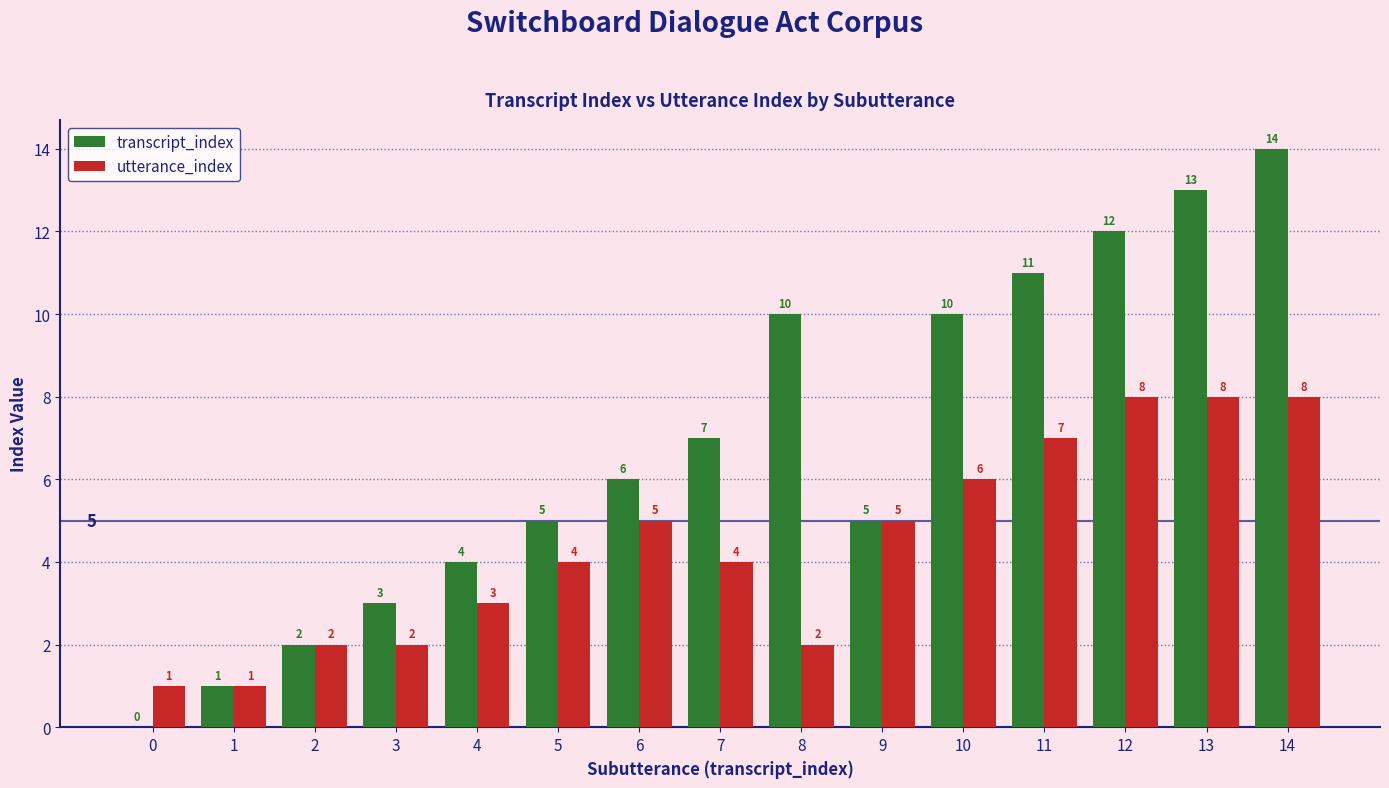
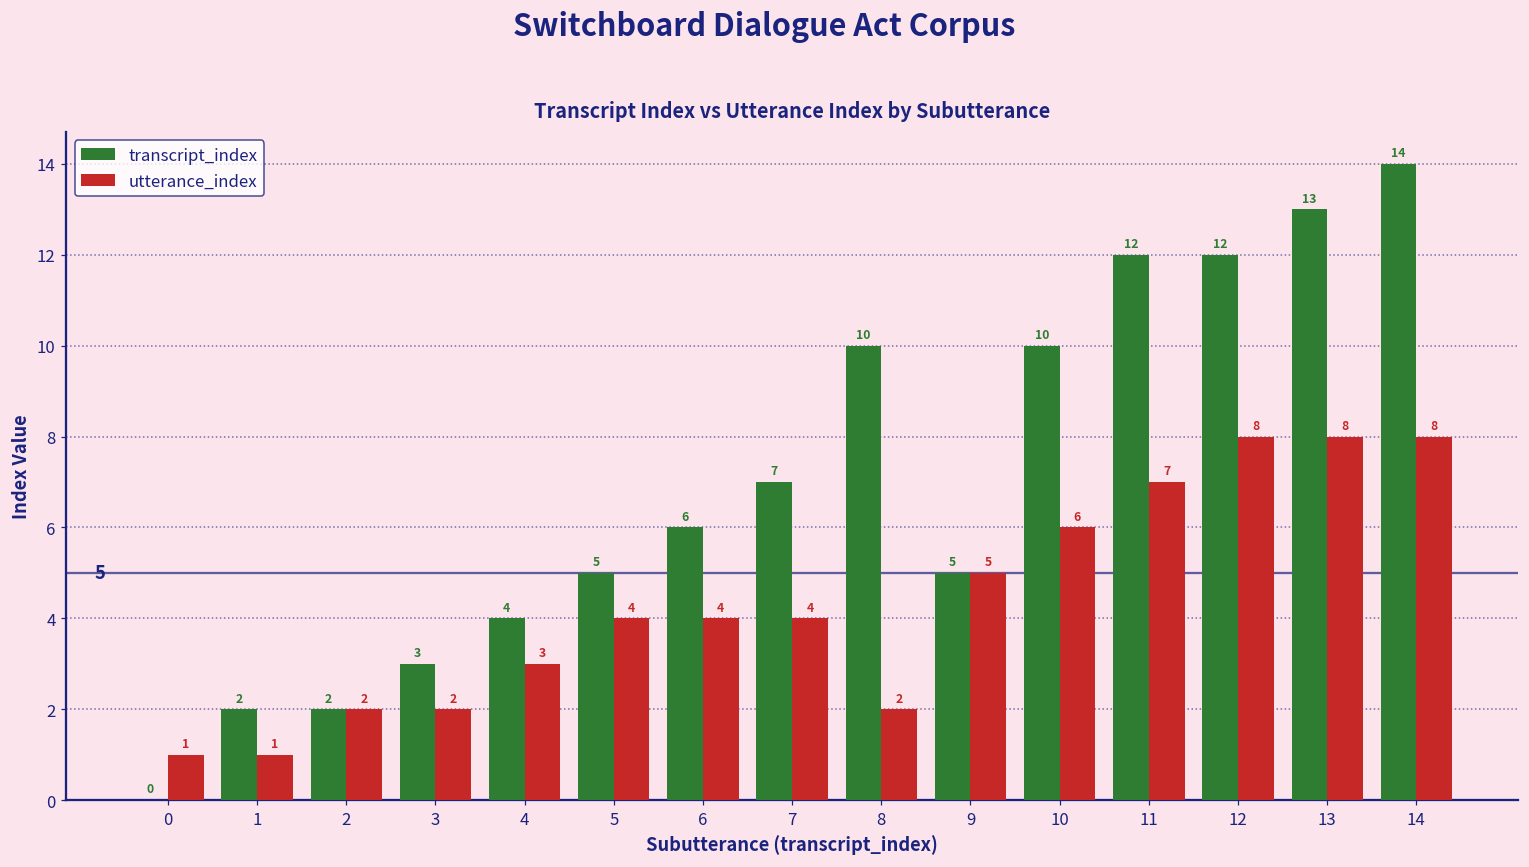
  {
    "transcript_index": {
      "0": 0,
-     "1": 1,
+     "1": 2,
      "2": 2,
      "3": 3,
      "4": 4,
      "5": 5,
      "6": 6,
      "7": 7,
      "8": 10,
      "9": 5,
      "10": 10,
-     "11": 11,
+     "11": 12,
      "12": 12,
      "13": 13,
      "14": 14
    },
    "utterance_index": {
      "0": 1,
      "1": 1,
      "2": 2,
      "3": 2,
      "4": 3,
      "5": 4,
-     "6": 5,
+     "6": 4,
      "7": 4,
      "8": 2,
      "9": 5,
      "10": 6,
      "11": 7,
      "12": 8,
      "13": 8,
      "14": 8
    }
  }
